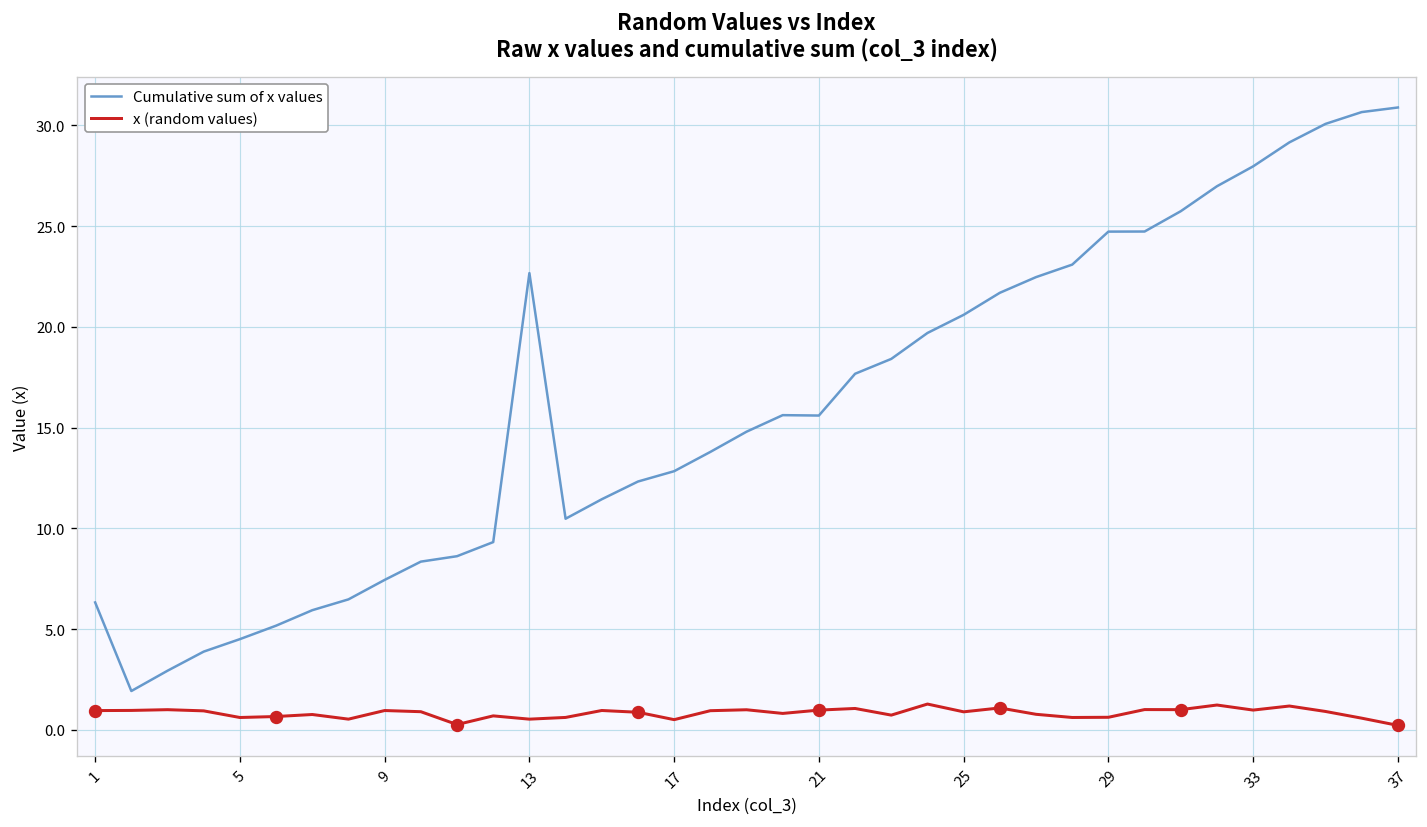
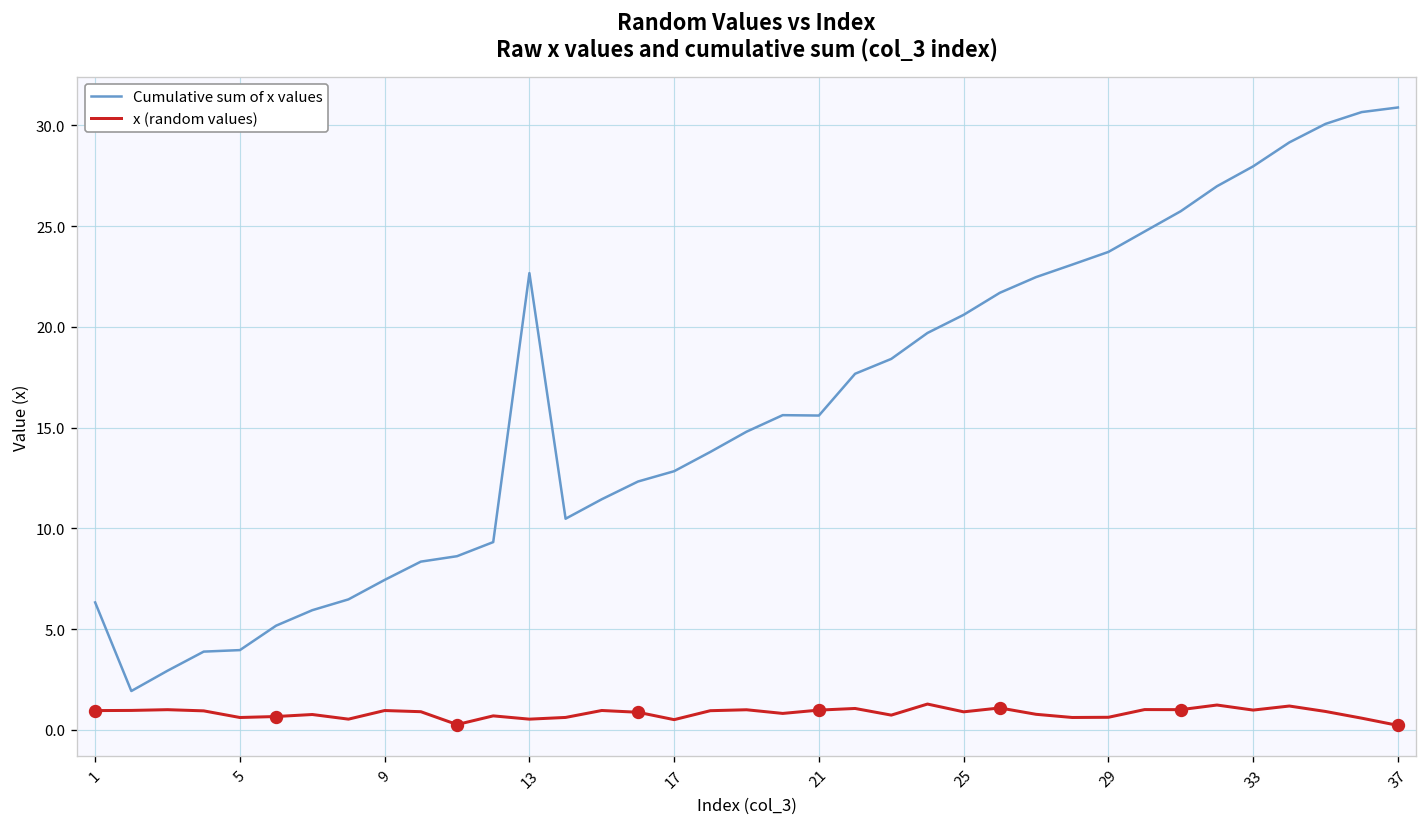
  {
    "Cumulative sum of x values": {
      "1": 6.3,
-     "5": 4.5,
+     "5": 4.0,
      "9": 7.4,
      "13": 22.7,
      "17": 12.8,
      "21": 15.6,
      "25": 20.6,
-     "29": 24.7,
+     "29": 23.7,
      "33": 28.0,
      "37": 30.9
    }
  }
